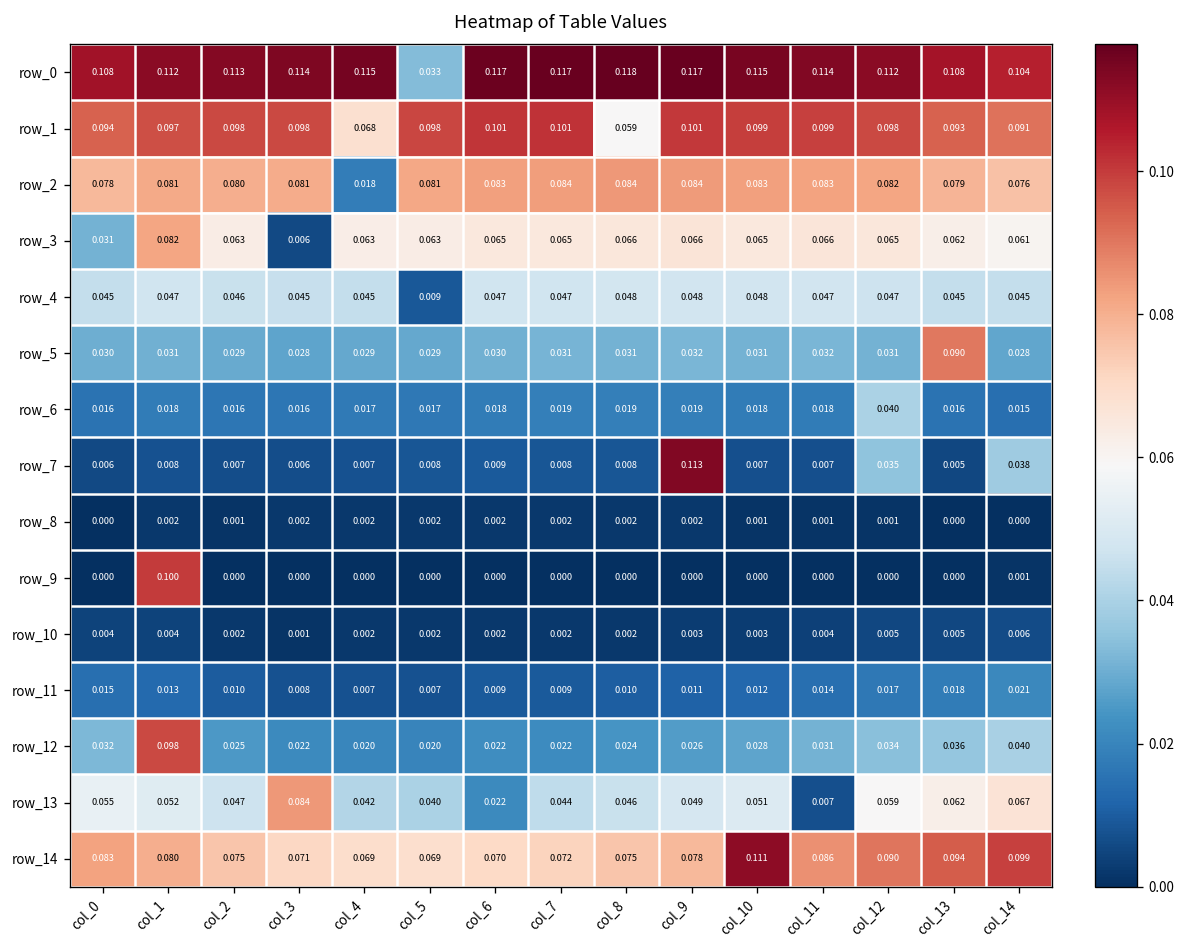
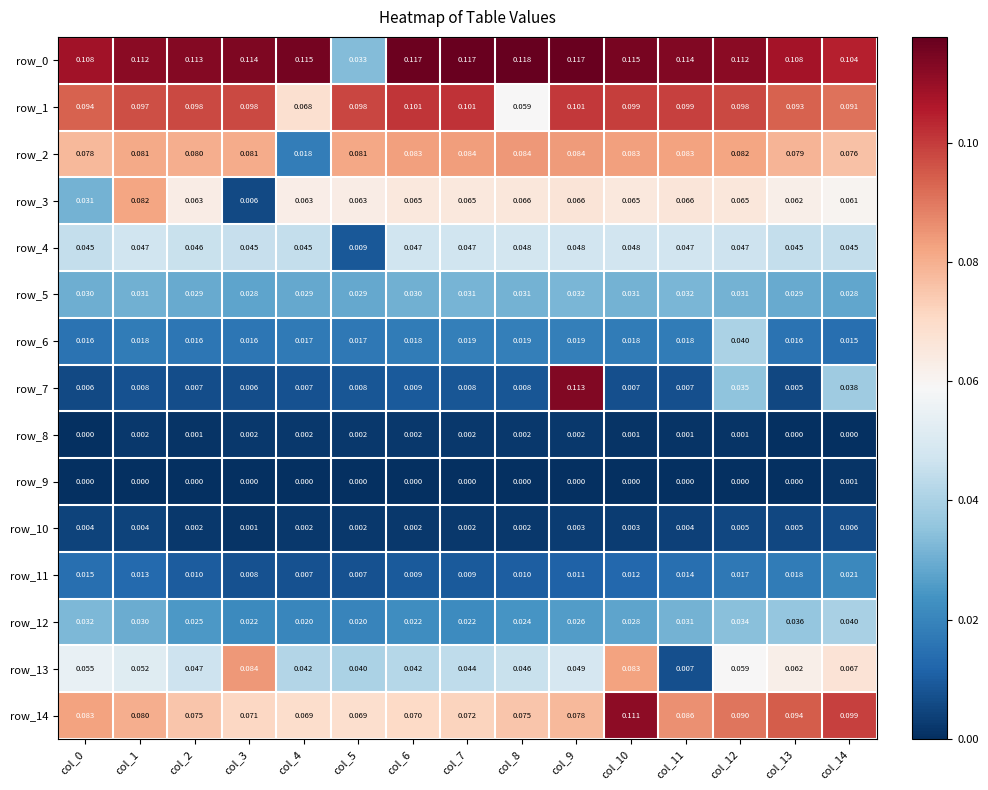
  {
    "row_5": {
      "col_0": 0.030,
      "col_1": 0.031,
      "col_2": 0.029,
      "col_3": 0.028,
      "col_4": 0.029,
      "col_5": 0.029,
      "col_6": 0.030,
      "col_7": 0.031,
      "col_8": 0.031,
      "col_9": 0.032,
      "col_10": 0.031,
      "col_11": 0.032,
      "col_12": 0.031,
-     "col_13": 0.090,
+     "col_13": 0.029,
      "col_14": 0.028
    },
    "row_9": {
      "col_0": 0.000,
-     "col_1": 0.100,
+     "col_1": 0.000,
      "col_2": 0.000,
      "col_3": 0.000,
      "col_4": 0.000,
      "col_5": 0.000,
      "col_6": 0.000,
      "col_7": 0.000,
      "col_8": 0.000,
      "col_9": 0.000,
      "col_10": 0.000,
      "col_11": 0.000,
      "col_12": 0.000,
      "col_13": 0.000,
      "col_14": 0.001
    },
    "row_12": {
      "col_0": 0.032,
-     "col_1": 0.098,
+     "col_1": 0.030,
      "col_2": 0.025,
      "col_3": 0.022,
      "col_4": 0.020,
      "col_5": 0.020,
      "col_6": 0.022,
      "col_7": 0.022,
      "col_8": 0.024,
      "col_9": 0.026,
      "col_10": 0.028,
      "col_11": 0.031,
      "col_12": 0.034,
      "col_13": 0.036,
      "col_14": 0.040
    },
    "row_13": {
      "col_0": 0.055,
      "col_1": 0.052,
      "col_2": 0.047,
      "col_3": 0.084,
      "col_4": 0.042,
      "col_5": 0.040,
-     "col_6": 0.022,
+     "col_6": 0.042,
      "col_7": 0.044,
      "col_8": 0.046,
      "col_9": 0.049,
-     "col_10": 0.051,
+     "col_10": 0.083,
      "col_11": 0.007,
      "col_12": 0.059,
      "col_13": 0.062,
      "col_14": 0.067
    }
  }
